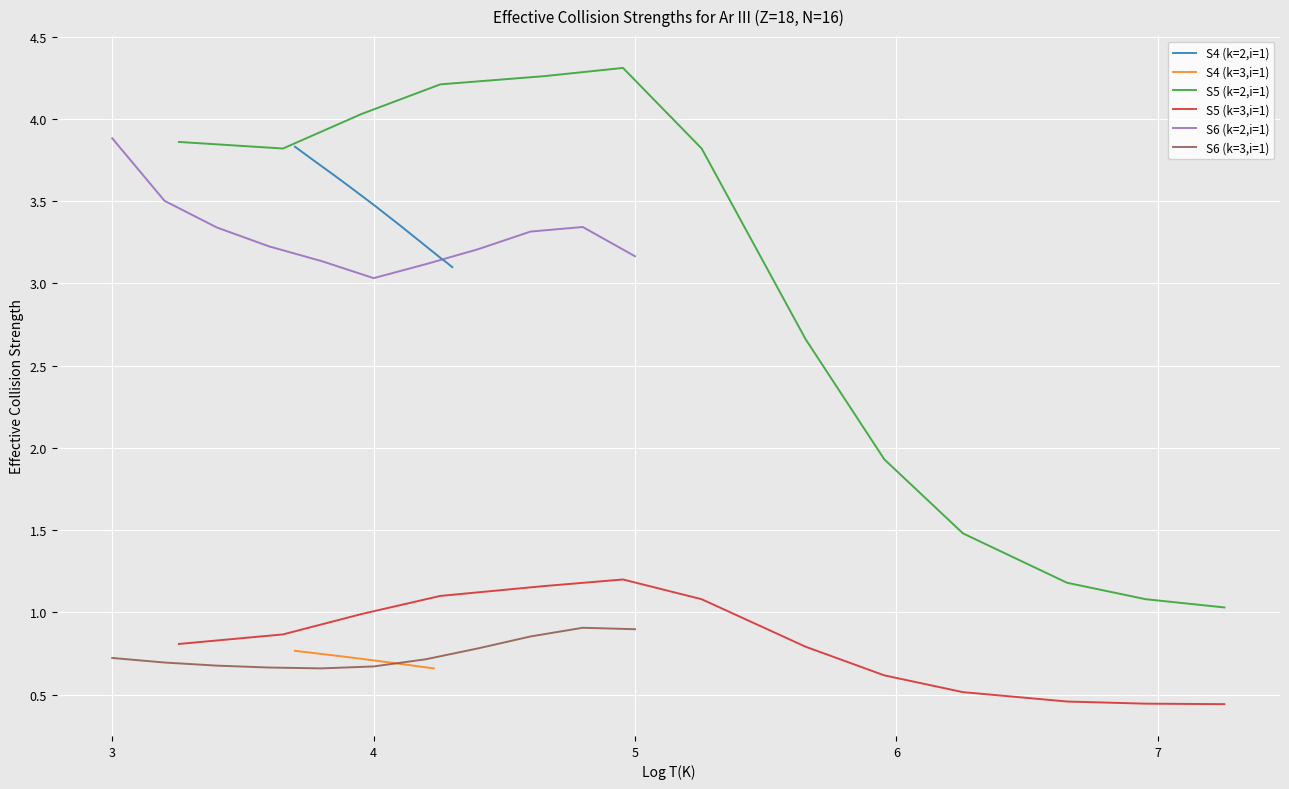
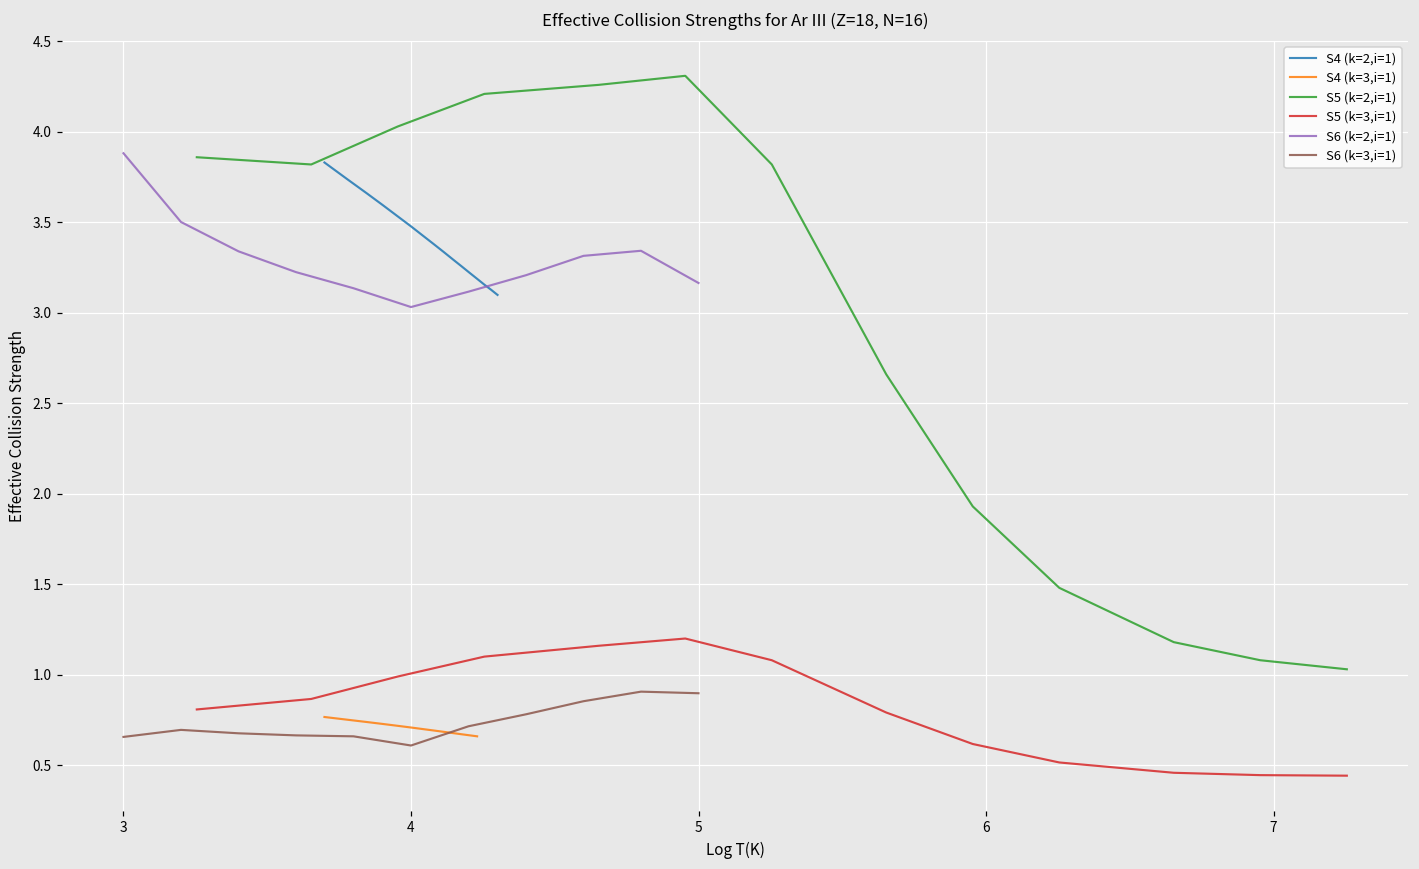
  {
    "S4 (k=2,i=1)": {
      "4": 3.48
    },
    "S4 (k=3,i=1)": {
      "4": 0.71
    },
    "S6 (k=2,i=1)": {
      "3": 3.88,
      "4": 3.03,
      "5": 3.17
    },
    "S6 (k=3,i=1)": {
-     "3": 0.72,
-     "4": 0.67,
+     "3": 0.66,
+     "4": 0.61,
      "5": 0.90
    }
  }
